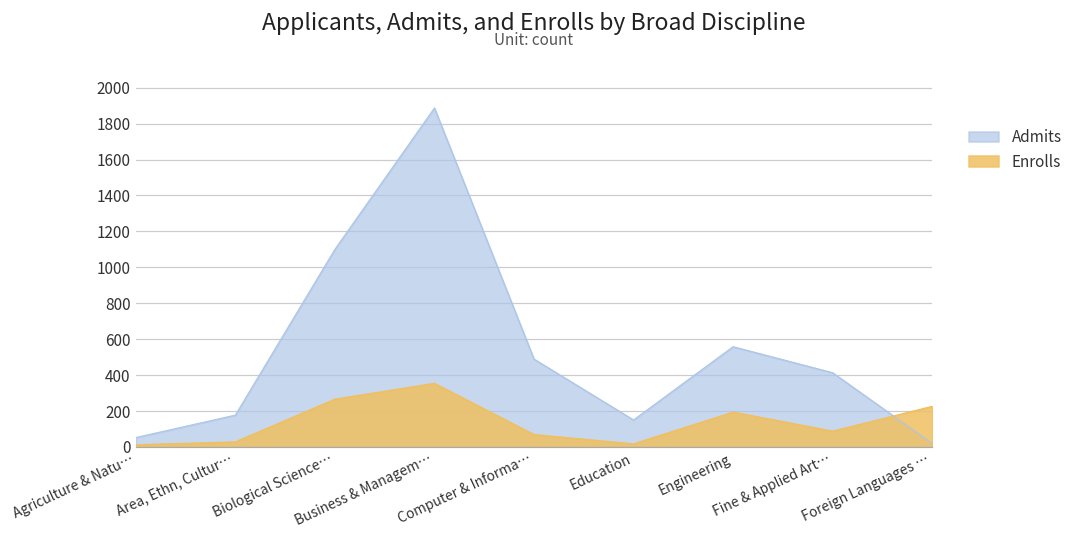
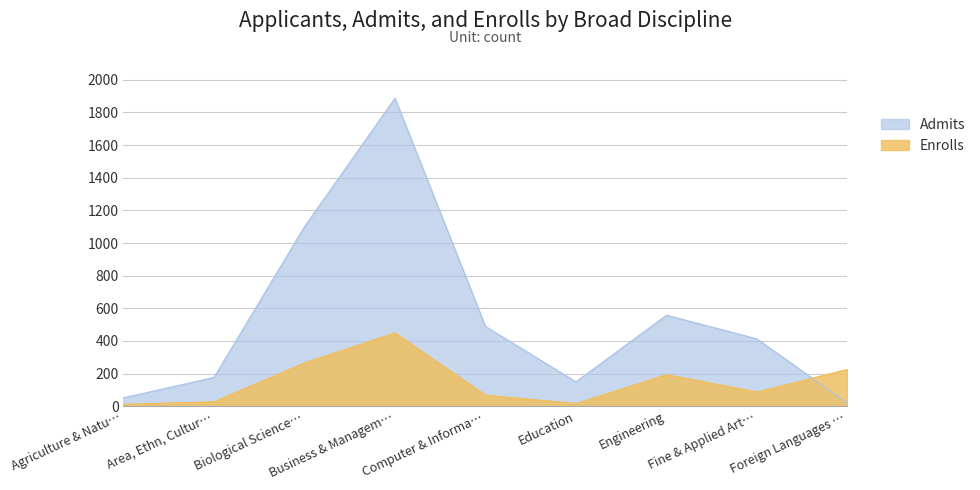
  {
    "Admits": {
      "Agriculture & Natu…": 50,
      "Area, Ethn, Cultur…": 180,
      "Biological Science…": 1100,
      "Business & Managem…": 1890,
      "Computer & Informa…": 490,
      "Education": 150,
      "Engineering": 560,
      "Fine & Applied Art…": 410,
      "Foreign Languages …": 20
    },
    "Enrolls": {
      "Agriculture & Natu…": 10,
      "Area, Ethn, Cultur…": 30,
      "Biological Science…": 270,
-     "Business & Managem…": 350,
+     "Business & Managem…": 450,
      "Computer & Informa…": 70,
      "Education": 20,
      "Engineering": 190,
      "Fine & Applied Art…": 90,
      "Foreign Languages …": 230
    }
  }
